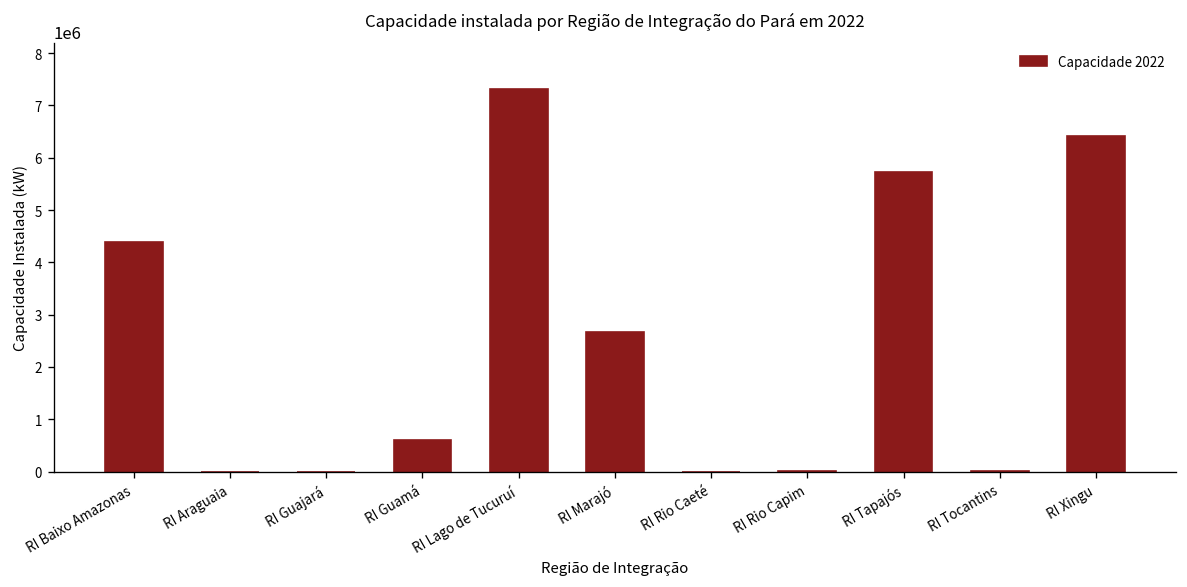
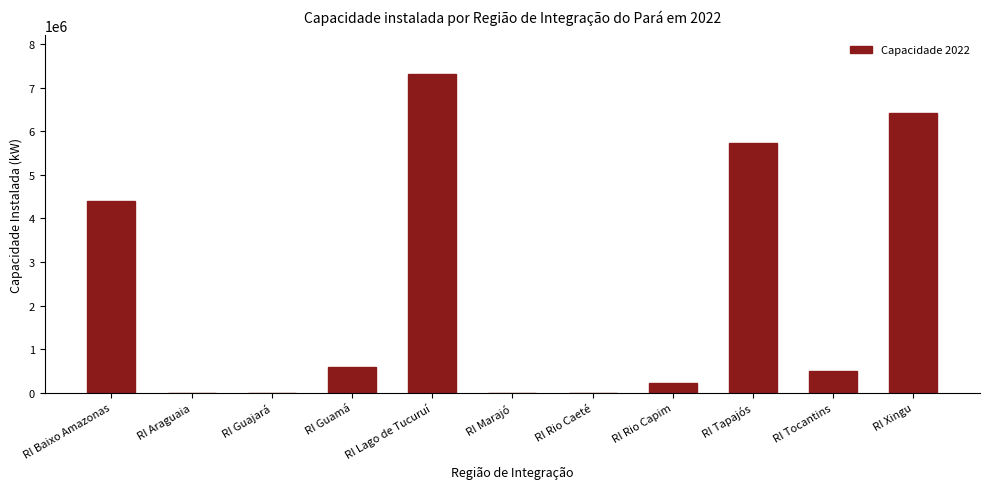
  {
    "RI Baixo Amazonas": 4400000,
    "RI Araguaia": 0,
    "RI Guamá": 600000,
    "RI Lago de Tucuruí": 7300000,
-   "RI Marajó": 2700000,
+   "RI Marajó": 0,
    "RI Rio Caeté": 0,
-   "RI Rio Capim": 0,
+   "RI Rio Capim": 200000,
    "RI Tapajós": 5700000,
-   "RI Tocantins": 0,
+   "RI Tocantins": 500000,
    "RI Xingu": 6400000
  }
